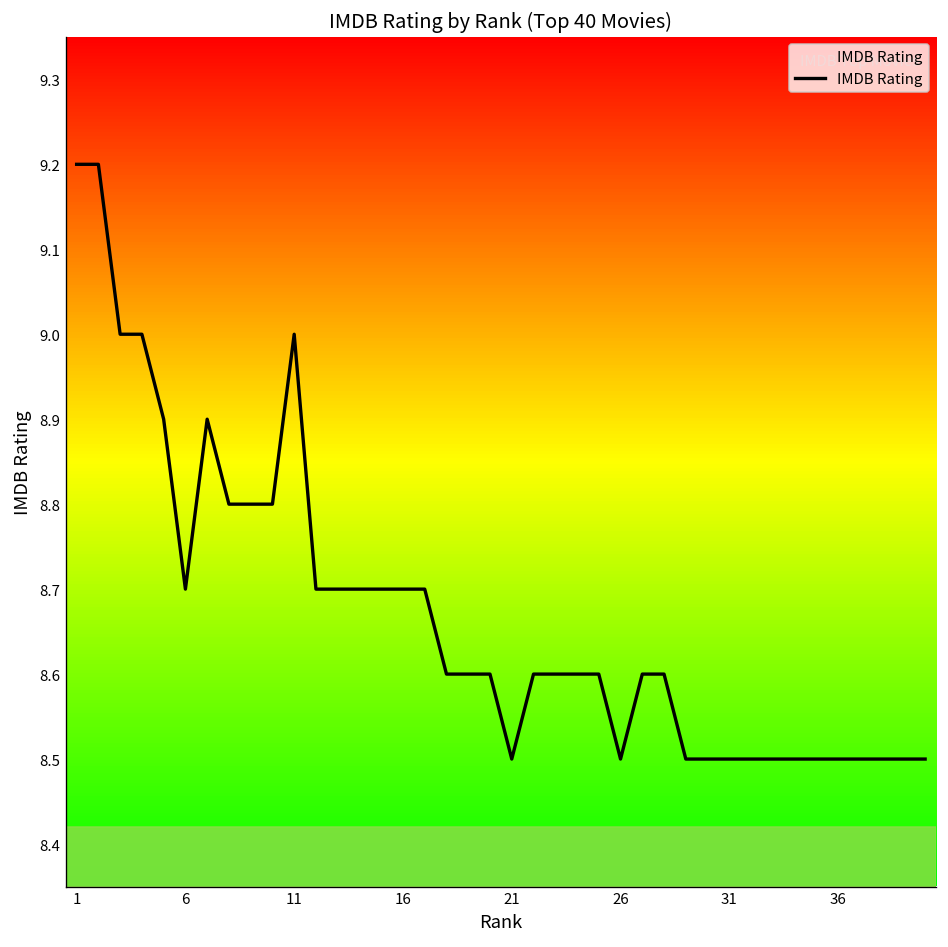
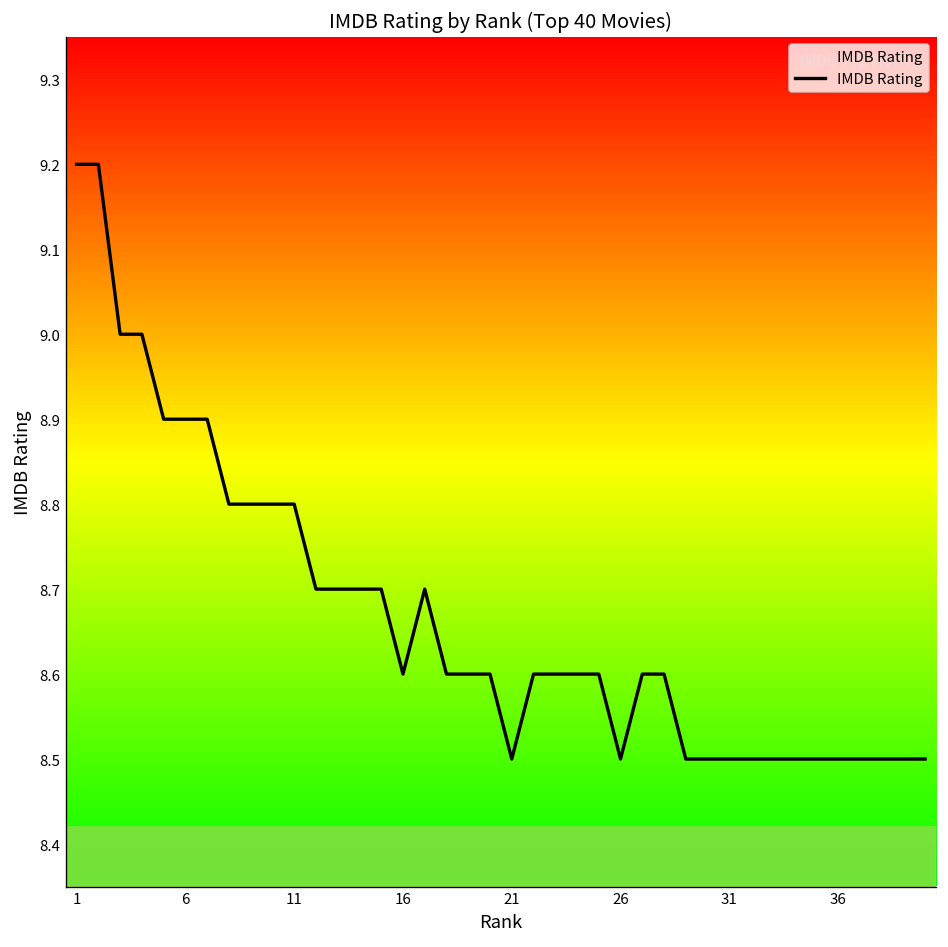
  {
    "1": 9.2,
-   "6": 8.7,
-   "11": 9.0,
-   "16": 8.7,
+   "6": 8.9,
+   "11": 8.8,
+   "16": 8.6,
    "21": 8.5,
    "26": 8.5,
    "31": 8.5,
    "36": 8.5
  }
